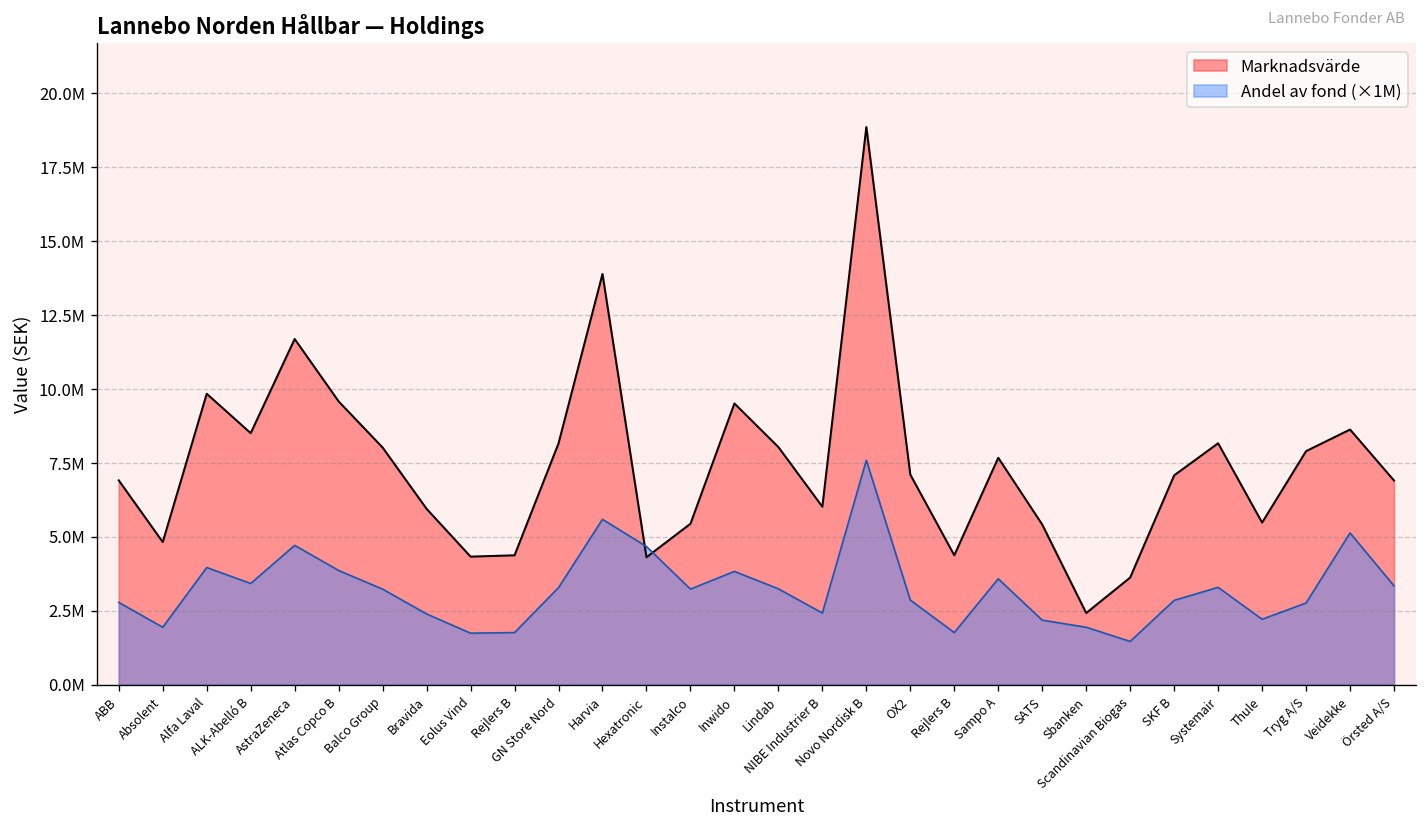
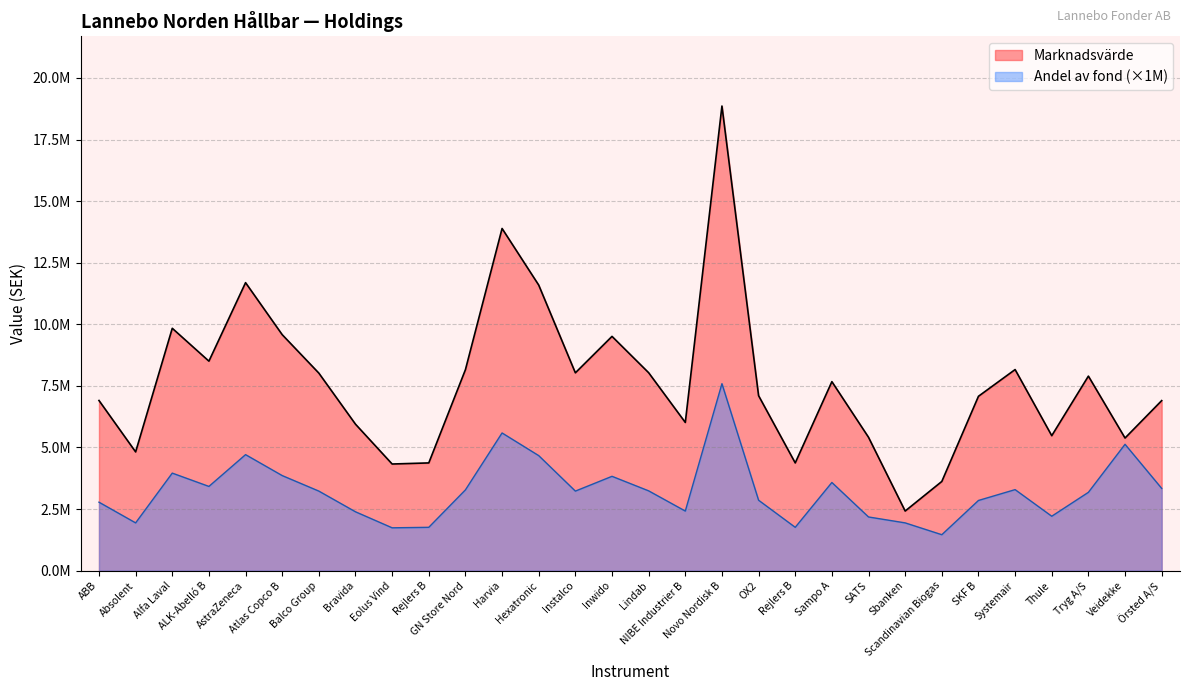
  {
    "Marknadsvärde": {
      "ABB": 6900000,
      "Absolent": 4800000,
      "Alfa Laval": 9800000,
      "ALK-Abelló B": 8500000,
      "AstraZeneca": 11700000,
      "Atlas Copco B": 9600000,
      "Balco Group": 8000000,
      "Bravida": 5900000,
      "Eolus Vind": 4300000,
      "GN Store Nord": 8200000,
      "Harvia": 13900000,
-     "Hexatronic": 4300000,
-     "Instalco": 5400000,
+     "Hexatronic": 11600000,
+     "Instalco": 8000000,
      "Inwido": 9500000,
      "Lindab": 8000000,
      "NIBE Industrier B": 6000000,
      "Novo Nordisk B": 18900000,
      "OX2": 7100000,
      "Sampo A": 7700000,
      "SATS": 5400000,
      "Sbanken": 2400000,
      "Scandinavian Biogas": 3600000,
      "SKF B": 7100000,
      "Systemair": 8200000,
      "Thule": 5500000,
      "Tryg A/S": 7900000,
-     "Veidekke": 8600000,
+     "Veidekke": 5400000,
      "Örsted A/S": 6900000
    },
    "Andel av fond (×1M)": {
      "ABB": 2800000,
      "Absolent": 1900000,
      "Alfa Laval": 4000000,
      "ALK-Abelló B": 3400000,
      "AstraZeneca": 4700000,
      "Atlas Copco B": 3900000,
      "Balco Group": 3200000,
      "Bravida": 2400000,
      "Eolus Vind": 1700000,
      "GN Store Nord": 3300000,
      "Harvia": 5600000,
      "Hexatronic": 4700000,
      "Instalco": 3200000,
      "Inwido": 3800000,
      "Lindab": 3200000,
      "NIBE Industrier B": 2400000,
      "Novo Nordisk B": 7600000,
      "OX2": 2900000,
      "Sampo A": 3600000,
      "SATS": 2200000,
      "Sbanken": 1900000,
      "Scandinavian Biogas": 1500000,
      "SKF B": 2900000,
      "Systemair": 3300000,
      "Thule": 2200000,
-     "Tryg A/S": 2800000,
+     "Tryg A/S": 3200000,
      "Veidekke": 5100000,
      "Örsted A/S": 3300000
    }
  }
